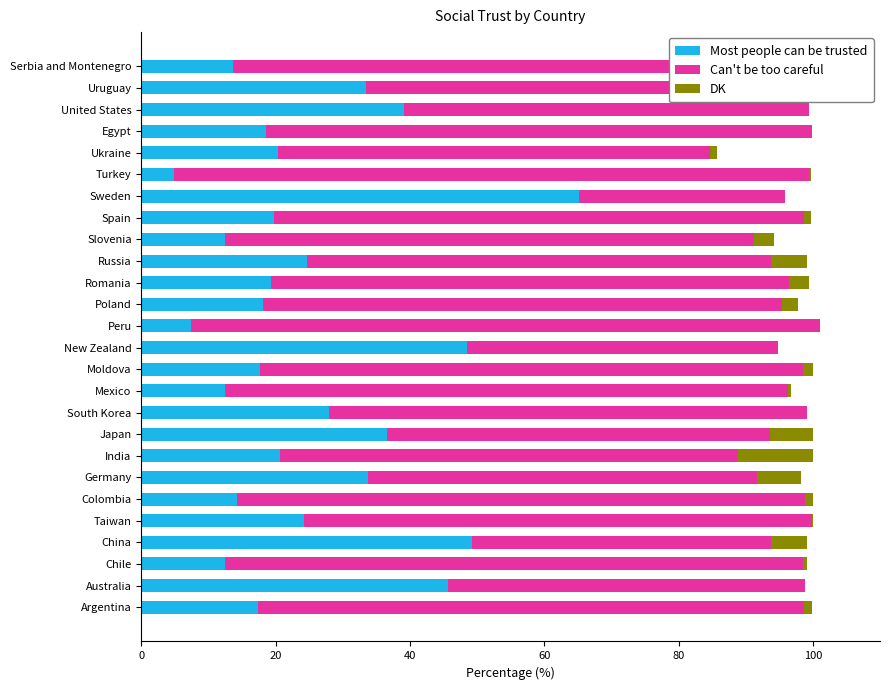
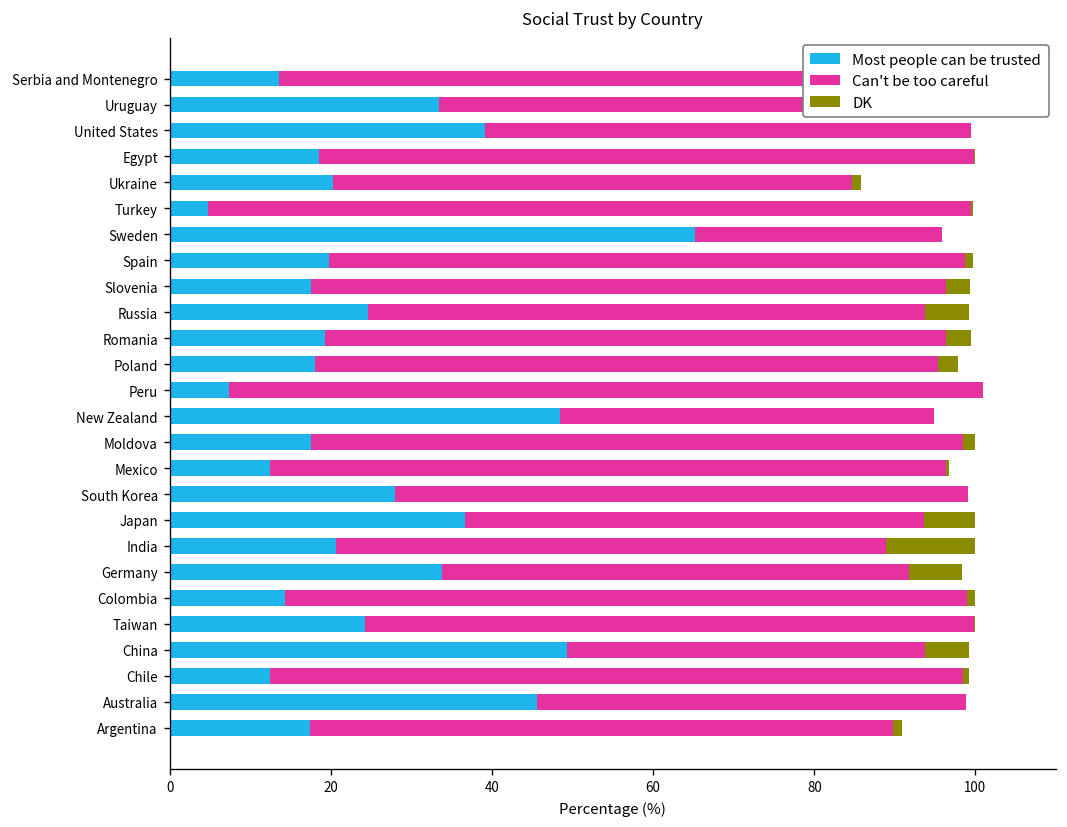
  {
    "Most people can be trusted": {
      "Serbia and Montenegro": 14,
      "Uruguay": 33,
      "United States": 39,
      "Egypt": 19,
      "Ukraine": 20,
      "Turkey": 5,
      "Sweden": 65,
      "Spain": 20,
-     "Slovenia": 12,
+     "Slovenia": 18,
      "Russia": 25,
      "Romania": 19,
      "Poland": 18,
      "Peru": 7,
      "New Zealand": 49,
      "Moldova": 18,
      "Mexico": 13,
      "South Korea": 28,
      "Japan": 37,
      "India": 21,
      "Germany": 34,
      "Colombia": 14,
      "Taiwan": 24,
      "China": 49,
      "Chile": 12,
      "Australia": 46,
      "Argentina": 17
    },
    "Can't be too careful": {
      "United States": 60,
      "Egypt": 81,
      "Ukraine": 64,
      "Turkey": 95,
      "Sweden": 31,
      "Spain": 79,
      "Slovenia": 79,
      "Russia": 69,
      "Romania": 77,
      "Poland": 77,
      "Peru": 94,
      "New Zealand": 46,
      "Moldova": 81,
      "Mexico": 84,
      "South Korea": 71,
      "Japan": 57,
      "India": 68,
      "Germany": 58,
      "Colombia": 85,
      "Taiwan": 76,
      "China": 44,
      "Chile": 86,
      "Australia": 53,
-     "Argentina": 81
+     "Argentina": 72
    },
    "DK": {
      "United States": 0,
      "Ukraine": 1,
      "Sweden": 0,
      "Spain": 1,
      "Slovenia": 3,
      "Russia": 6,
      "Romania": 3,
      "Poland": 2,
      "Peru": 0,
      "New Zealand": 0,
      "Moldova": 2,
      "Mexico": 0,
      "South Korea": 0,
      "Japan": 6,
      "India": 11,
      "Germany": 7,
      "Colombia": 1,
      "China": 6,
      "Chile": 1,
      "Australia": 0,
      "Argentina": 1
    }
  }
